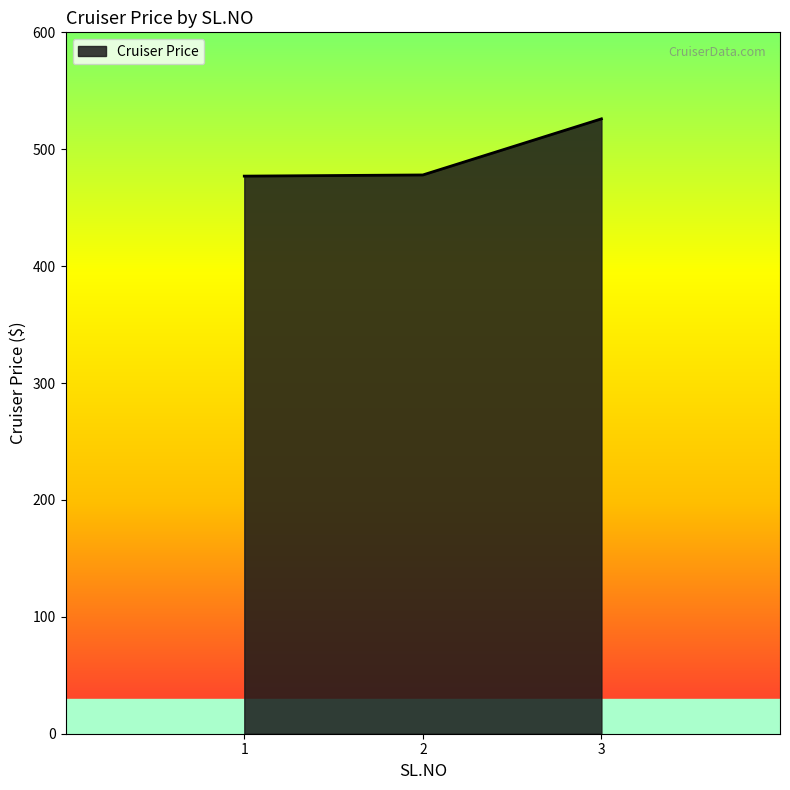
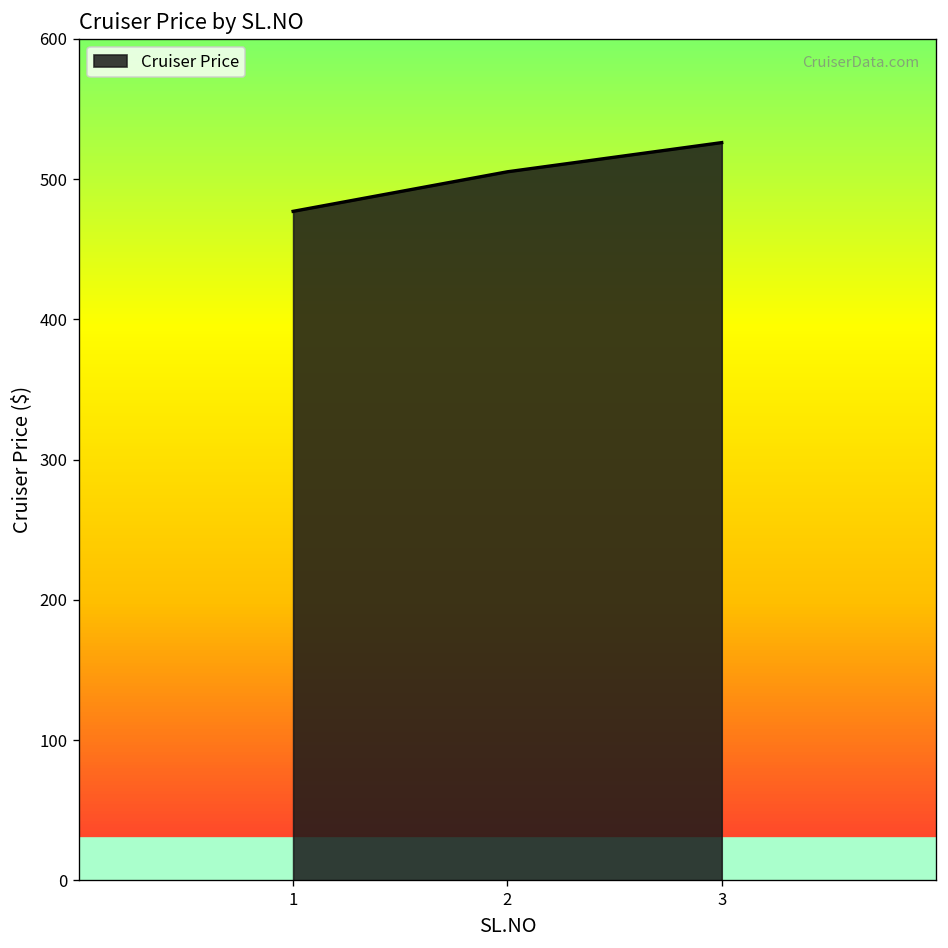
  {
    "1": 477,
-   "2": 478,
+   "2": 505,
    "3": 526
  }
